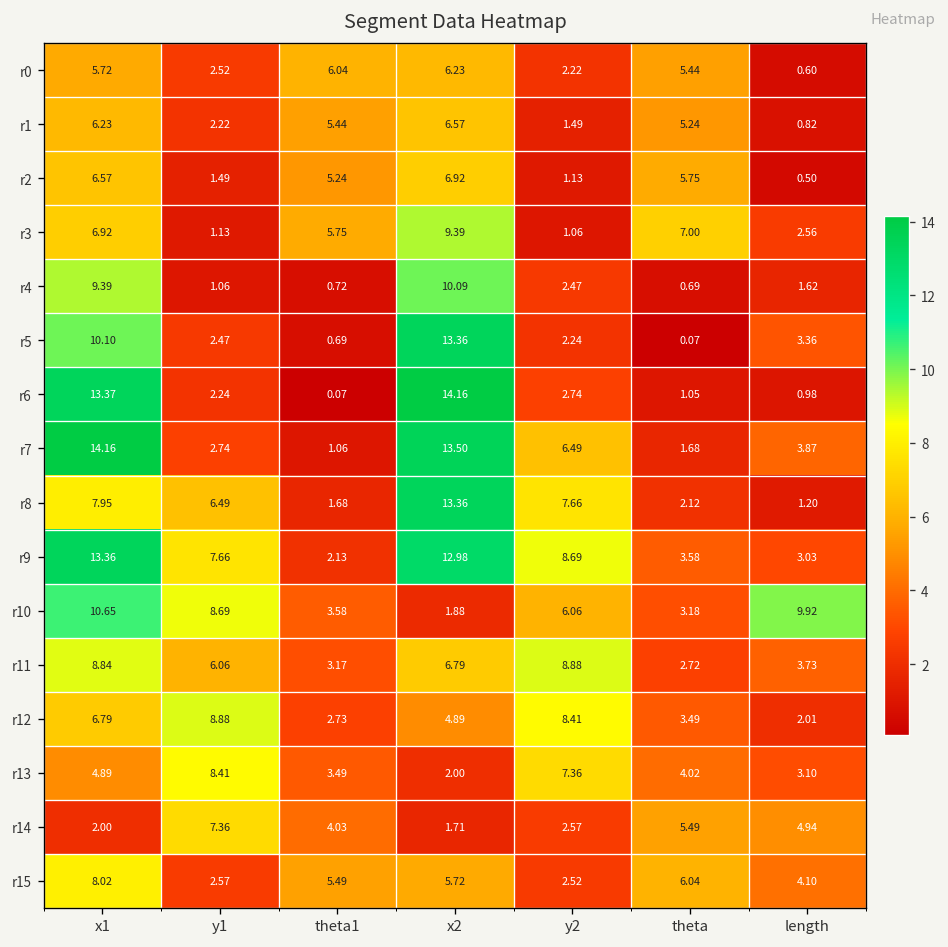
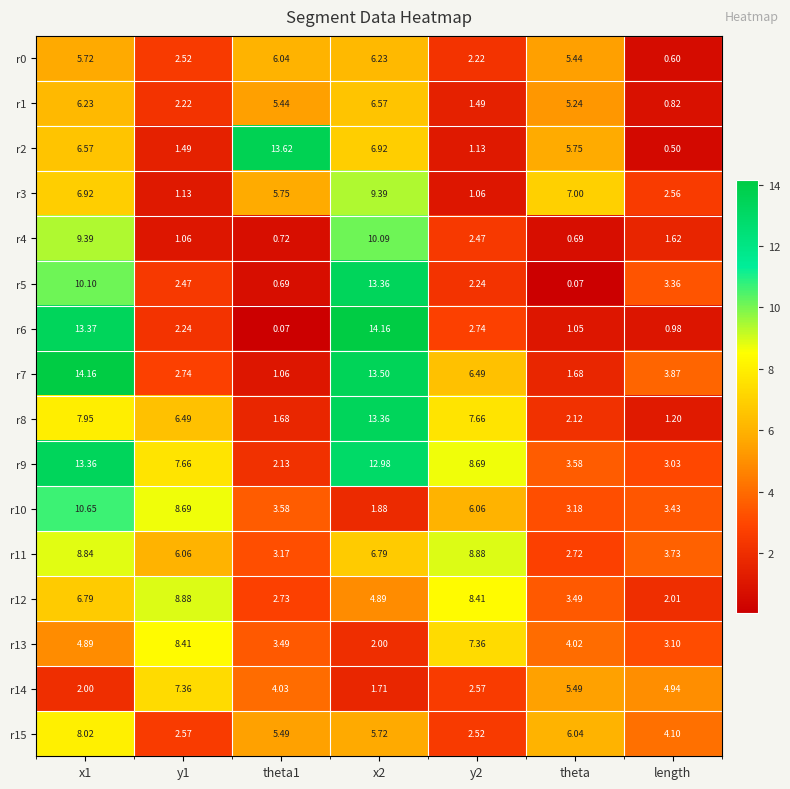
  {
    "r0": {
      "x1": 5.72,
      "y1": 2.52,
      "theta1": 6.04,
      "x2": 6.23,
      "y2": 2.22,
      "theta": 5.44,
      "length": 0.60
    },
    "r1": {
      "x1": 6.23,
      "y1": 2.22,
      "theta1": 5.44,
      "x2": 6.57,
      "y2": 1.49,
      "theta": 5.24,
      "length": 0.82
    },
    "r2": {
      "x1": 6.57,
      "y1": 1.49,
-     "theta1": 5.24,
+     "theta1": 13.62,
      "x2": 6.92,
      "y2": 1.13,
      "theta": 5.75,
      "length": 0.50
    },
    "r3": {
      "x1": 6.92,
      "y1": 1.13,
      "theta1": 5.75,
      "x2": 9.39,
      "y2": 1.06,
      "theta": 7.00,
      "length": 2.56
    },
    "r4": {
      "x1": 9.39,
      "y1": 1.06,
      "theta1": 0.72,
      "x2": 10.09,
      "y2": 2.47,
      "theta": 0.69,
      "length": 1.62
    },
    "r5": {
      "x1": 10.10,
      "y1": 2.47,
      "theta1": 0.69,
      "x2": 13.36,
      "y2": 2.24,
      "theta": 0.07,
      "length": 3.36
    },
    "r6": {
      "x1": 13.37,
      "y1": 2.24,
      "theta1": 0.07,
      "x2": 14.16,
      "y2": 2.74,
      "theta": 1.05,
      "length": 0.98
    },
    "r7": {
      "x1": 14.16,
      "y1": 2.74,
      "theta1": 1.06,
      "x2": 13.50,
      "y2": 6.49,
      "theta": 1.68,
      "length": 3.87
    },
    "r8": {
      "x1": 7.95,
      "y1": 6.49,
      "theta1": 1.68,
      "x2": 13.36,
      "y2": 7.66,
      "theta": 2.12,
      "length": 1.20
    },
    "r9": {
      "x1": 13.36,
      "y1": 7.66,
      "theta1": 2.13,
      "x2": 12.98,
      "y2": 8.69,
      "theta": 3.58,
      "length": 3.03
    },
    "r10": {
      "x1": 10.65,
      "y1": 8.69,
      "theta1": 3.58,
      "x2": 1.88,
      "y2": 6.06,
      "theta": 3.18,
-     "length": 9.92
+     "length": 3.43
    },
    "r11": {
      "x1": 8.84,
      "y1": 6.06,
      "theta1": 3.17,
      "x2": 6.79,
      "y2": 8.88,
      "theta": 2.72,
      "length": 3.73
    },
    "r12": {
      "x1": 6.79,
      "y1": 8.88,
      "theta1": 2.73,
      "x2": 4.89,
      "y2": 8.41,
      "theta": 3.49,
      "length": 2.01
    },
    "r13": {
      "x1": 4.89,
      "y1": 8.41,
      "theta1": 3.49,
      "x2": 2.00,
      "y2": 7.36,
      "theta": 4.02,
      "length": 3.10
    },
    "r14": {
      "x1": 2.00,
      "y1": 7.36,
      "theta1": 4.03,
      "x2": 1.71,
      "y2": 2.57,
      "theta": 5.49,
      "length": 4.94
    },
    "r15": {
      "x1": 8.02,
      "y1": 2.57,
      "theta1": 5.49,
      "x2": 5.72,
      "y2": 2.52,
      "theta": 6.04,
      "length": 4.10
    }
  }
